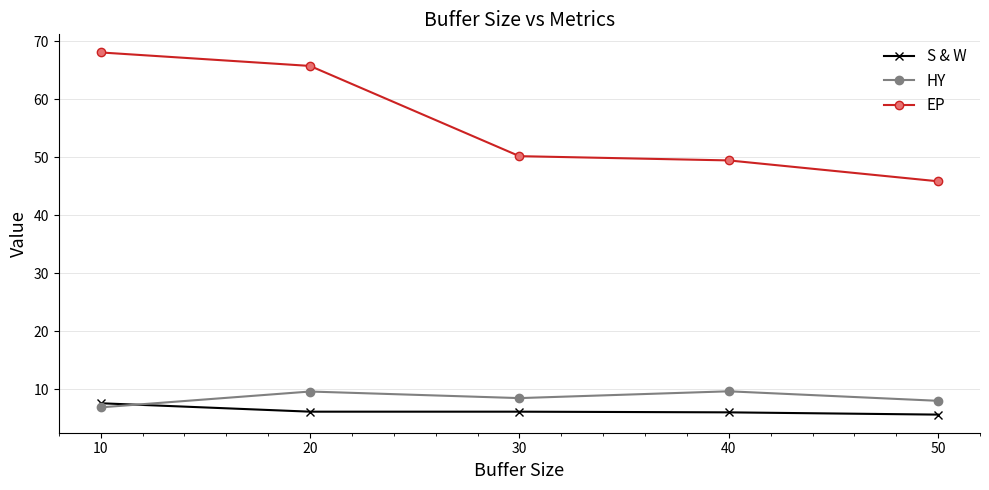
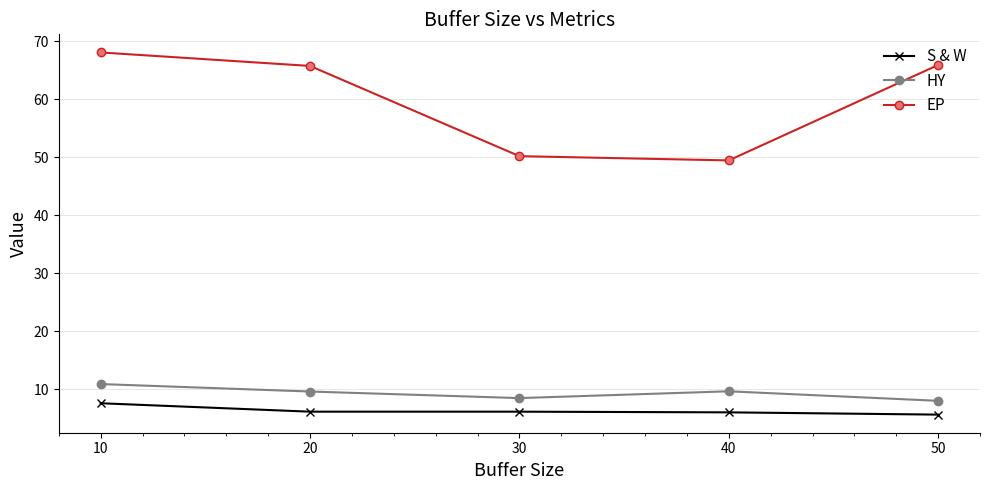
  {
    "S & W": {
      "10": 8,
      "20": 6,
      "30": 6,
      "40": 6,
      "50": 6
    },
    "HY": {
-     "10": 7,
+     "10": 11,
      "20": 10,
      "30": 8,
      "40": 10,
      "50": 8
    },
    "EP": {
      "10": 68,
      "20": 66,
      "30": 50,
      "40": 49,
-     "50": 46
+     "50": 66
    }
  }
